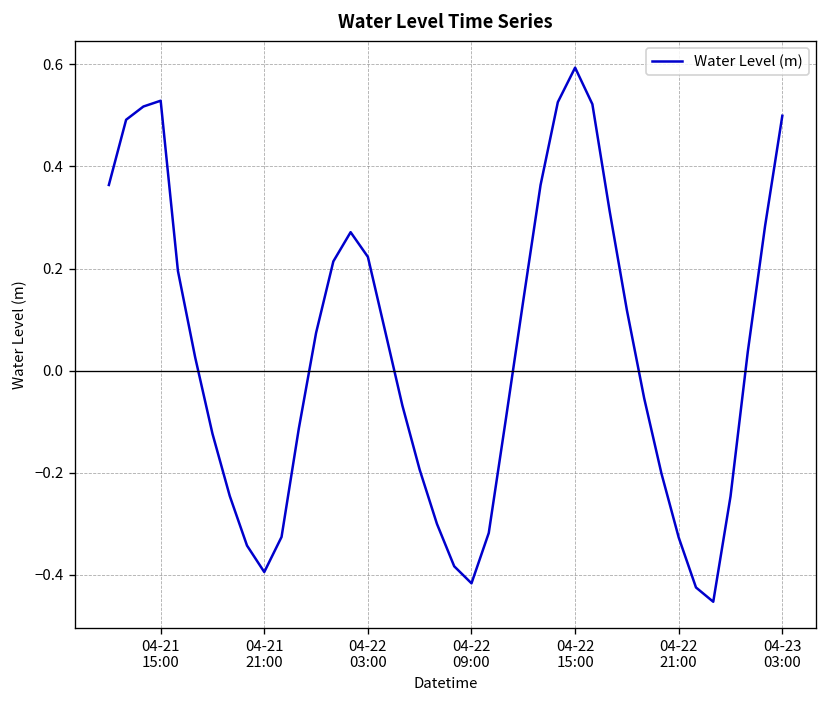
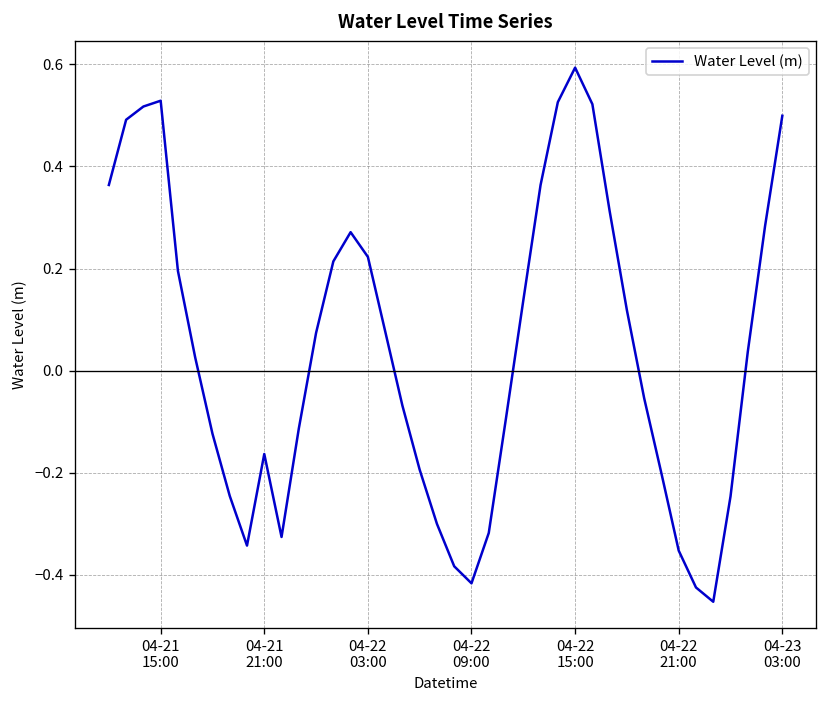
  {
    "04-21 15:00": 0.53,
-   "04-21 21:00": -0.39,
+   "04-21 21:00": -0.16,
    "04-22 03:00": 0.22,
    "04-22 09:00": -0.42,
    "04-22 15:00": 0.59,
-   "04-22 21:00": -0.33,
+   "04-22 21:00": -0.35,
    "04-23 03:00": 0.50
  }
